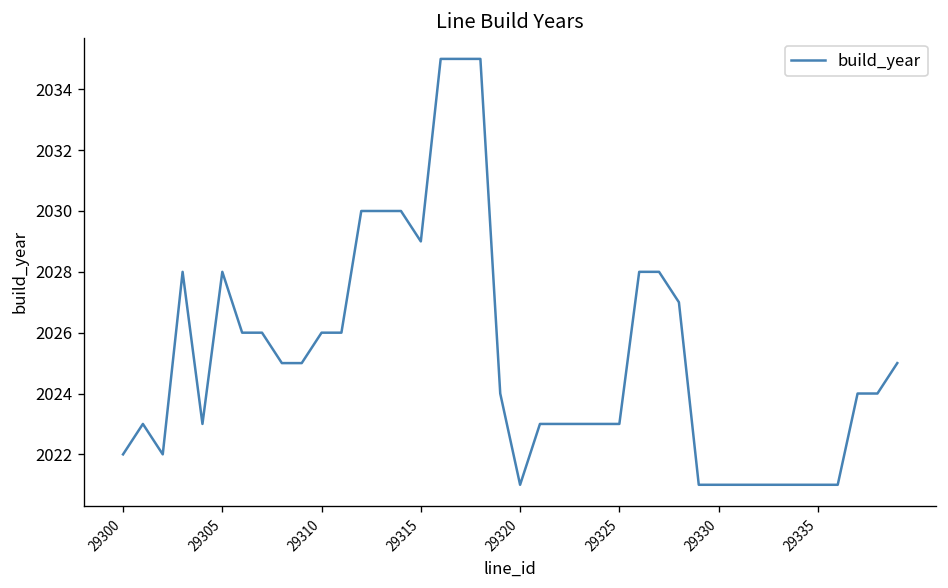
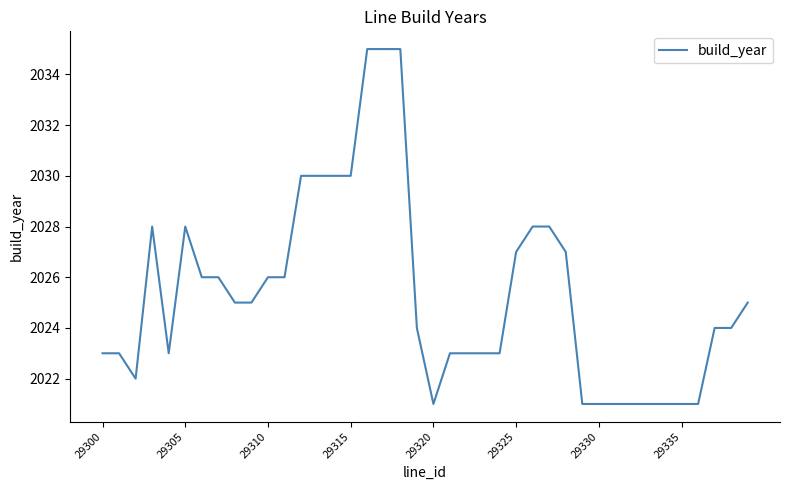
  {
-   "29300": 2022,
+   "29300": 2023,
    "29305": 2028,
    "29310": 2026,
-   "29315": 2029,
+   "29315": 2030,
    "29320": 2021,
-   "29325": 2023,
+   "29325": 2027,
    "29330": 2021,
    "29335": 2021
  }
